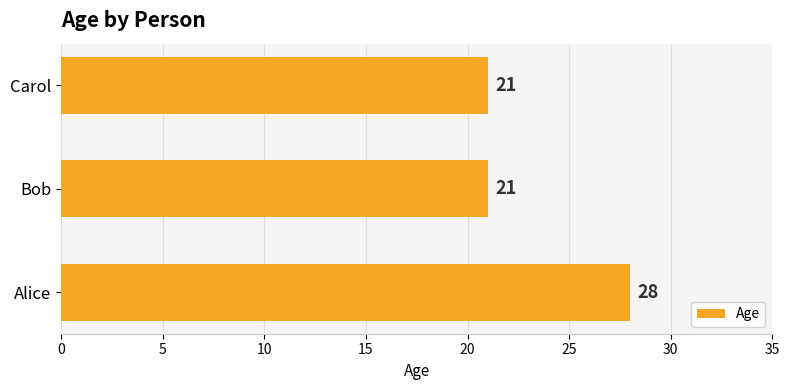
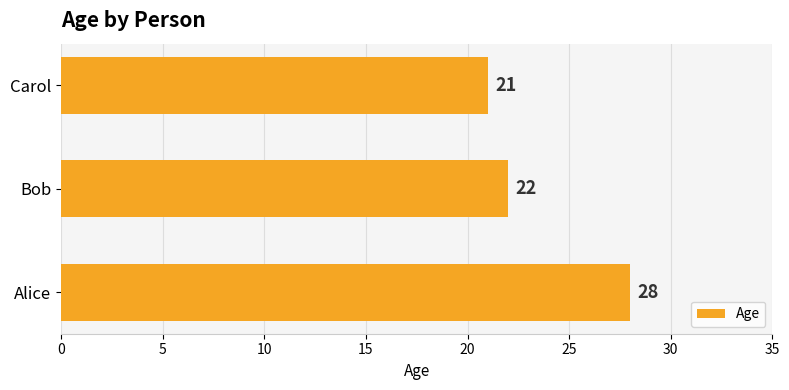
  {
    "Carol": 21,
-   "Bob": 21,
+   "Bob": 22,
    "Alice": 28
  }
